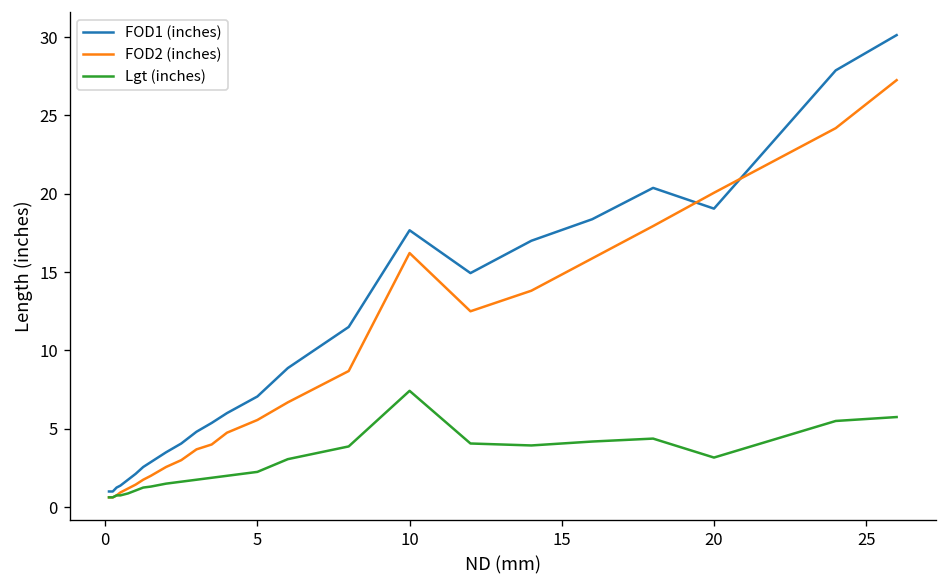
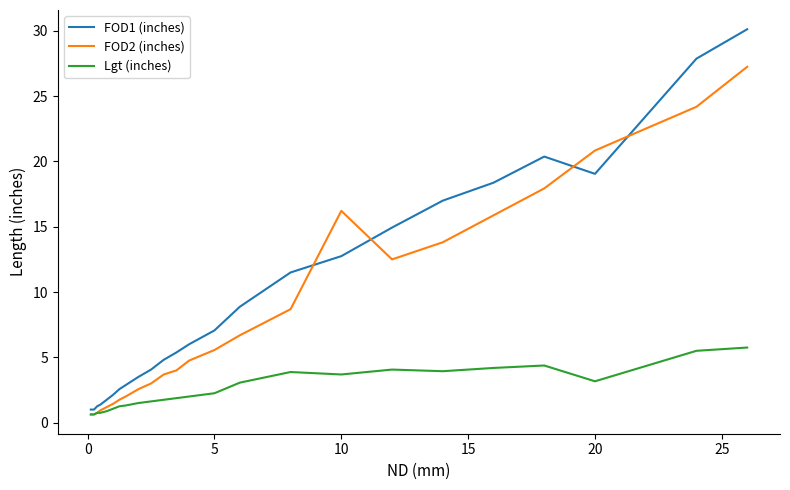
  {
    "FOD1 (inches)": {
      "5": 7.1,
-     "10": 17.7,
+     "10": 12.8,
      "20": 19.1
    },
    "FOD2 (inches)": {
      "5": 5.6,
      "10": 16.2,
-     "20": 20.1
+     "20": 20.8
    },
    "Lgt (inches)": {
      "5": 2.3,
-     "10": 7.4,
+     "10": 3.7,
      "20": 3.2
    }
  }
